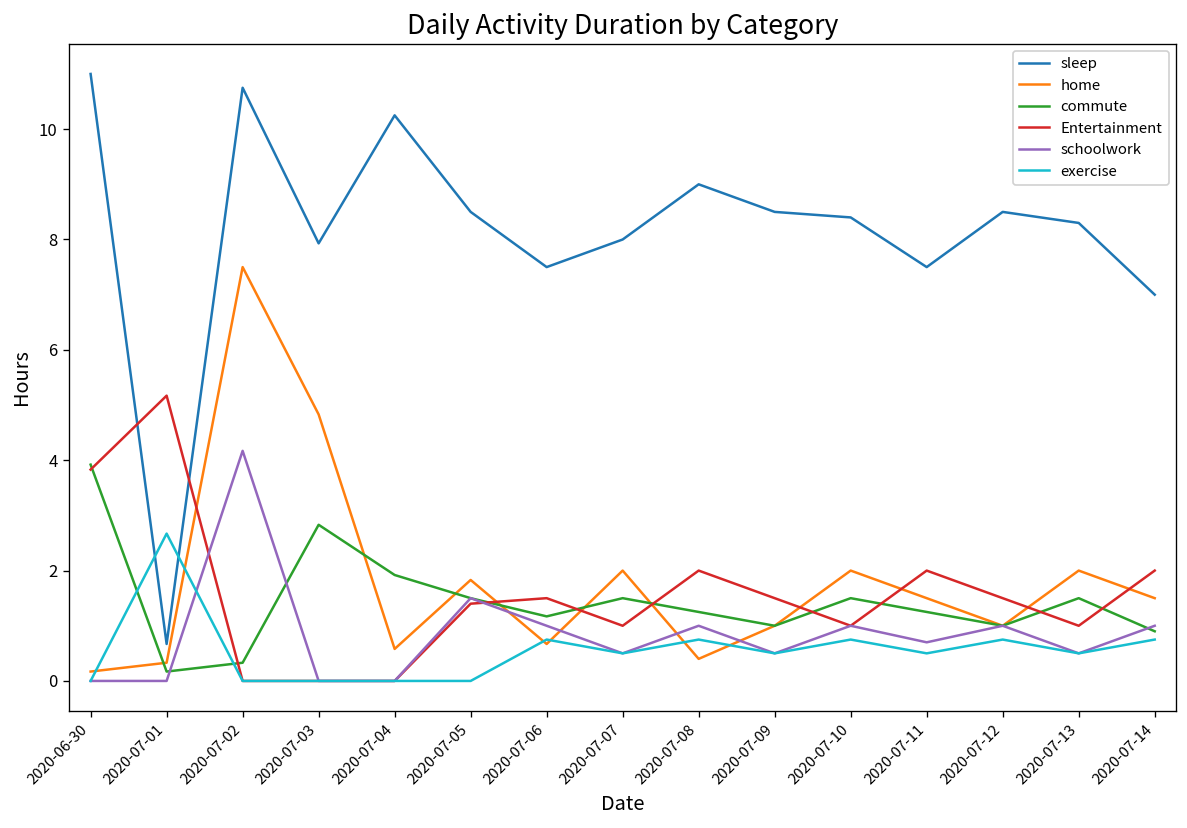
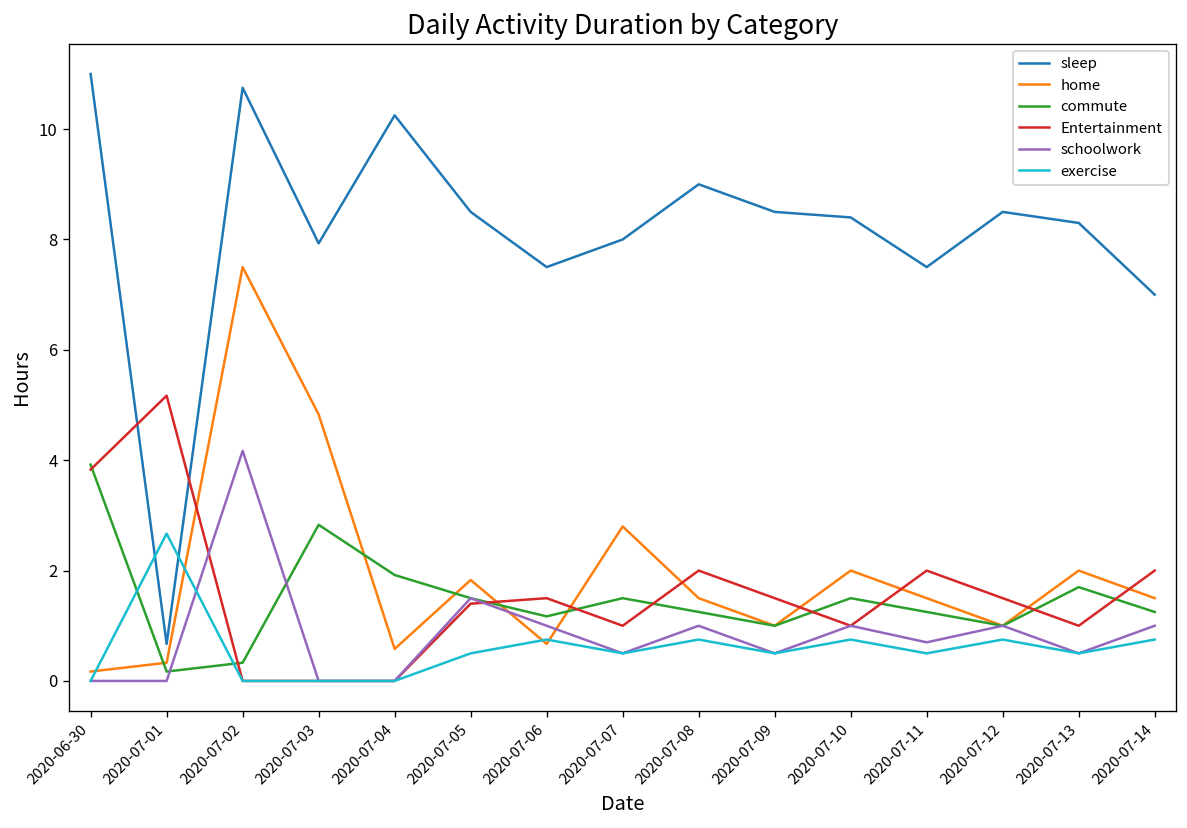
  {
    "sleep": {
      "2020-06-30": 11.0,
      "2020-07-01": 0.7,
      "2020-07-02": 10.8,
      "2020-07-03": 7.9,
      "2020-07-04": 10.3,
      "2020-07-05": 8.5,
      "2020-07-06": 7.5,
      "2020-07-07": 8.0,
      "2020-07-08": 9.0,
      "2020-07-09": 8.5,
      "2020-07-10": 8.4,
      "2020-07-11": 7.5,
      "2020-07-12": 8.5,
      "2020-07-13": 8.3,
      "2020-07-14": 7.0
    },
    "home": {
      "2020-06-30": 0.2,
      "2020-07-01": 0.3,
      "2020-07-02": 7.5,
      "2020-07-03": 4.8,
      "2020-07-04": 0.6,
      "2020-07-05": 1.8,
      "2020-07-06": 0.7,
-     "2020-07-07": 2.0,
-     "2020-07-08": 0.4,
+     "2020-07-07": 2.8,
+     "2020-07-08": 1.5,
      "2020-07-10": 2.0,
      "2020-07-11": 1.5,
      "2020-07-13": 2.0,
      "2020-07-14": 1.5
    },
    "commute": {
      "2020-06-30": 3.9,
      "2020-07-01": 0.2,
      "2020-07-02": 0.3,
      "2020-07-03": 2.8,
      "2020-07-04": 1.9,
      "2020-07-06": 1.2,
      "2020-07-07": 1.5,
      "2020-07-08": 1.3,
      "2020-07-10": 1.5,
      "2020-07-11": 1.3,
-     "2020-07-13": 1.5,
-     "2020-07-14": 0.9
+     "2020-07-13": 1.7,
+     "2020-07-14": 1.3
    },
    "Entertainment": {
      "2020-06-30": 3.8,
      "2020-07-01": 5.2,
      "2020-07-05": 1.4,
      "2020-07-06": 1.5,
      "2020-07-07": 1.0,
      "2020-07-08": 2.0,
      "2020-07-09": 1.5,
      "2020-07-11": 2.0,
      "2020-07-12": 1.5,
      "2020-07-13": 1.0,
      "2020-07-14": 2.0
    },
    "schoolwork": {
      "2020-07-01": 0.0,
      "2020-07-02": 4.2,
      "2020-07-06": 1.0,
      "2020-07-08": 1.0,
      "2020-07-11": 0.7,
      "2020-07-14": 1.0
    },
    "exercise": {
      "2020-07-01": 2.7,
-     "2020-07-05": 0.0,
+     "2020-07-05": 0.5,
      "2020-07-06": 0.8,
      "2020-07-08": 0.8,
      "2020-07-10": 0.8,
      "2020-07-11": 0.5,
      "2020-07-12": 0.8,
      "2020-07-14": 0.8
    }
  }
